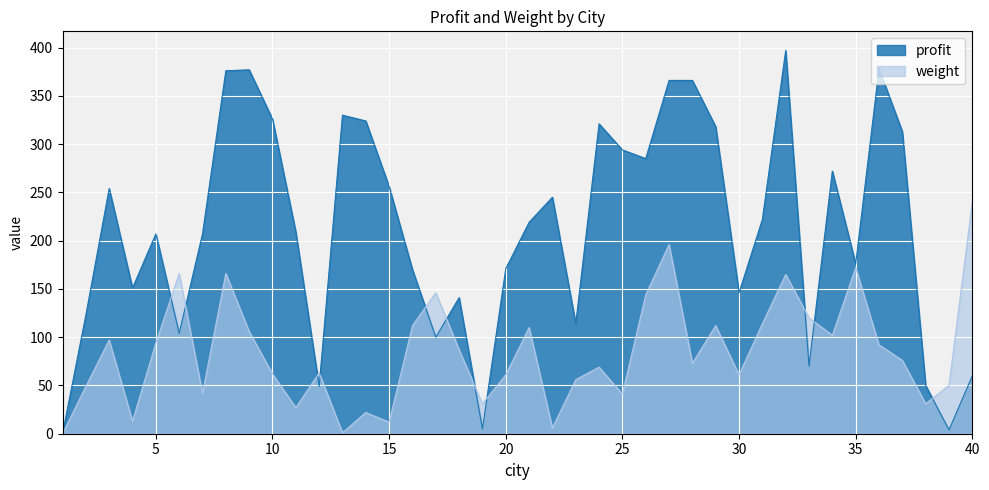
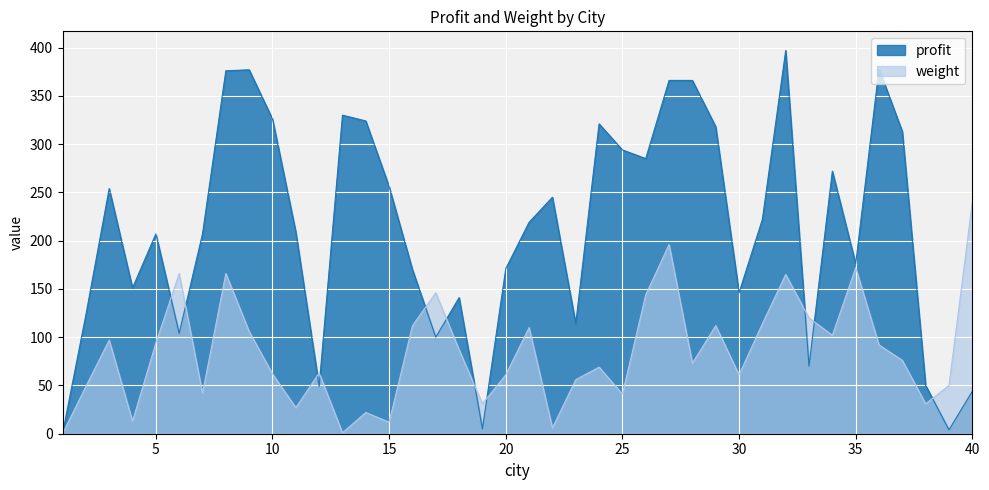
  {
    "profit": {
      "5": 210,
      "10": 330,
      "15": 260,
      "20": 170,
      "25": 290,
      "30": 150,
      "35": 180,
-     "40": 60
+     "40": 40
    },
    "weight": {
      "5": 90,
      "10": 60,
      "15": 10,
      "20": 60,
      "25": 40,
      "30": 60,
      "35": 170,
      "40": 240
    }
  }
